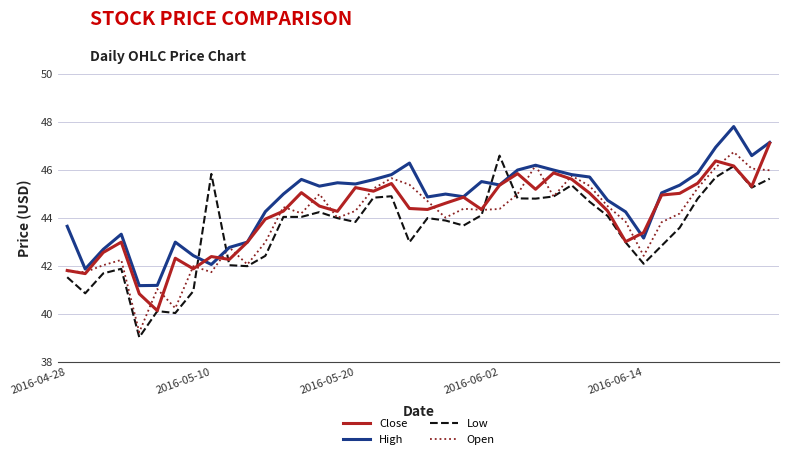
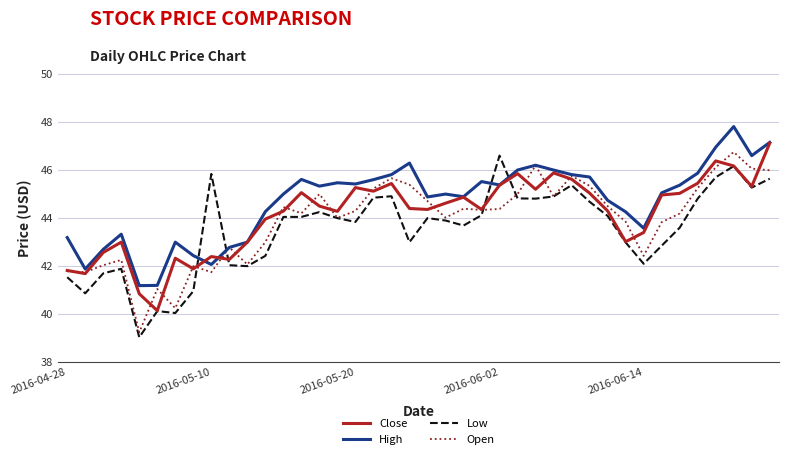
  {
    "High": {
-     "2016-04-28": 43.7,
+     "2016-04-28": 43.2,
      "2016-05-10": 42.1,
      "2016-05-20": 45.4,
-     "2016-06-14": 43.2
+     "2016-06-14": 43.6
    },
    "Low": {
      "2016-04-28": 41.5,
      "2016-05-10": 45.8,
      "2016-05-20": 43.8,
      "2016-06-02": 46.6,
      "2016-06-14": 42.1
    }
  }
